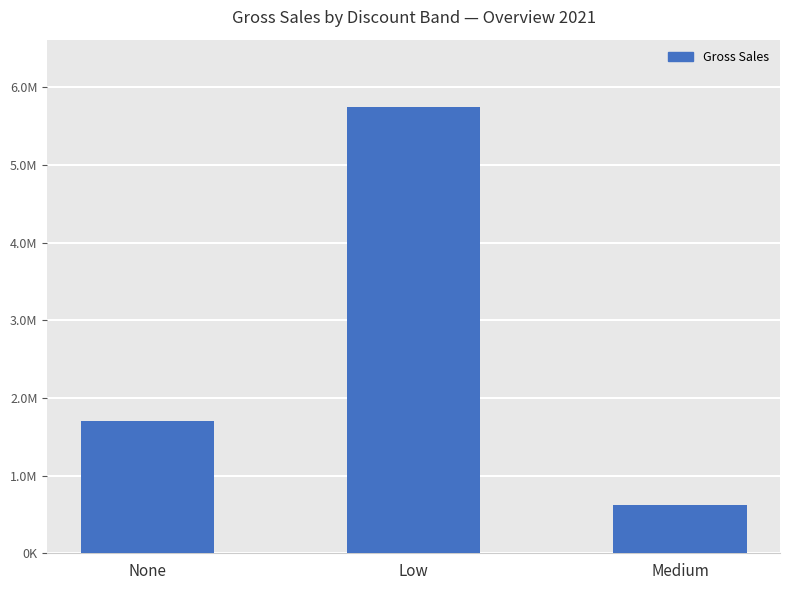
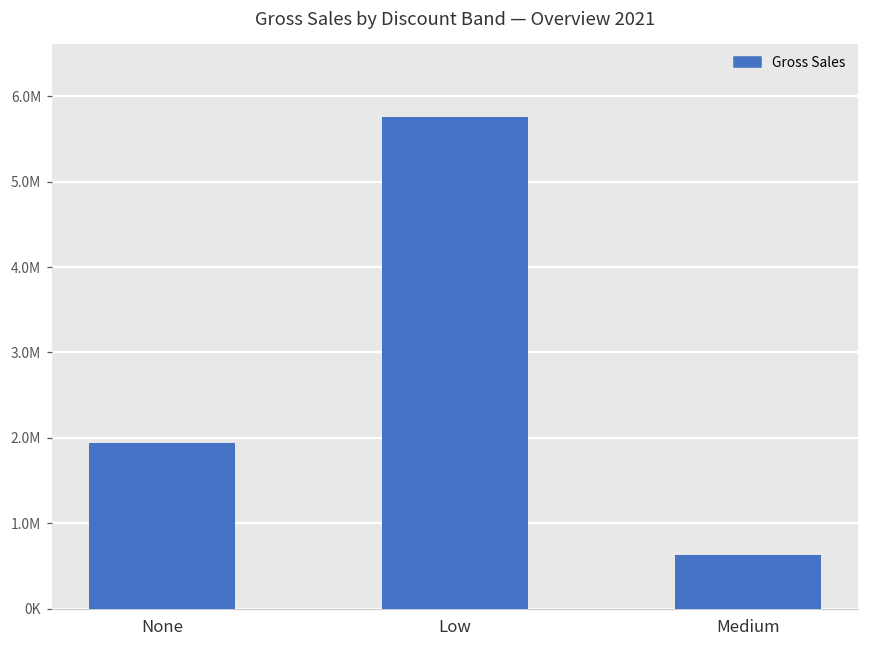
  {
-   "None": 1700000,
+   "None": 1900000,
    "Low": 5800000,
    "Medium": 600000
  }
